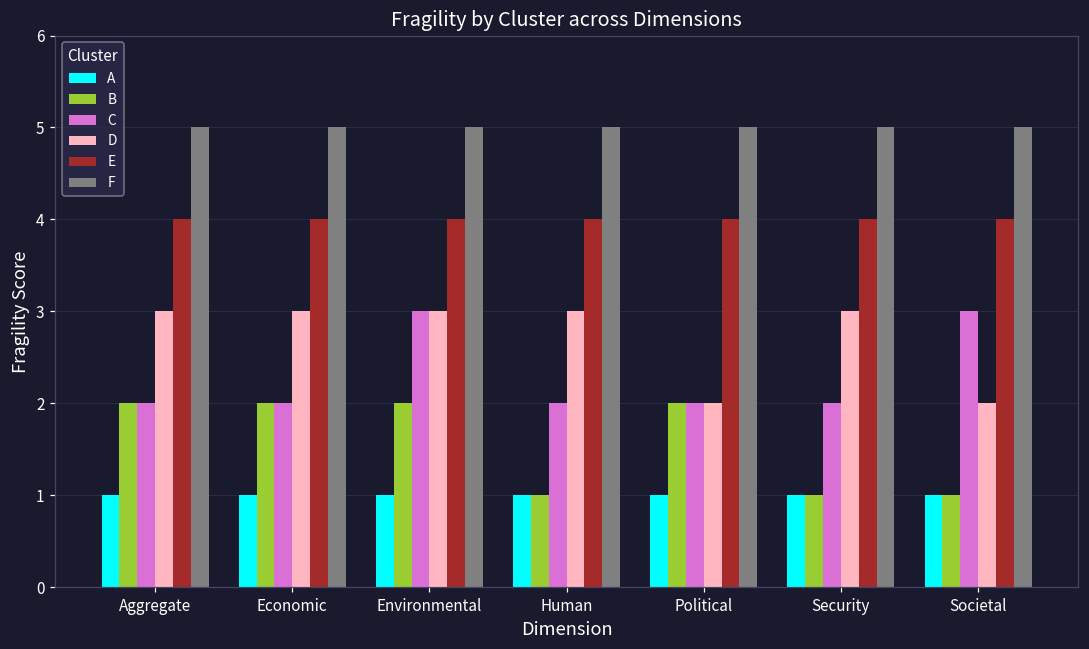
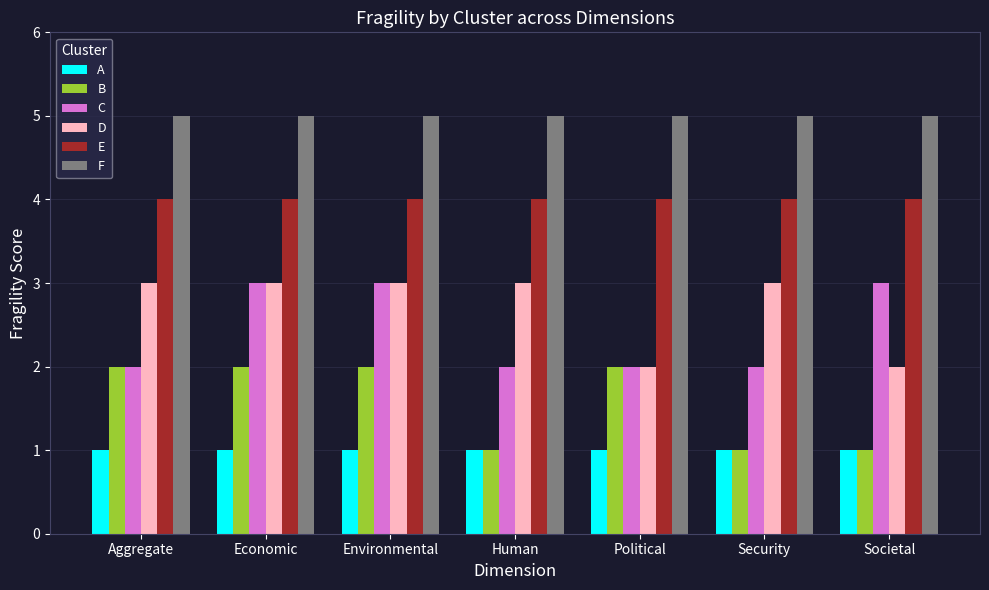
  {
    "A": {
      "Aggregate": 1,
      "Economic": 1,
      "Environmental": 1,
      "Human": 1,
      "Political": 1,
      "Security": 1,
      "Societal": 1
    },
    "B": {
      "Aggregate": 2,
      "Economic": 2,
      "Environmental": 2,
      "Human": 1,
      "Political": 2,
      "Security": 1,
      "Societal": 1
    },
    "C": {
      "Aggregate": 2,
-     "Economic": 2,
+     "Economic": 3,
      "Environmental": 3,
      "Human": 2,
      "Political": 2,
      "Security": 2,
      "Societal": 3
    },
    "D": {
      "Aggregate": 3,
      "Economic": 3,
      "Environmental": 3,
      "Human": 3,
      "Political": 2,
      "Security": 3,
      "Societal": 2
    },
    "E": {
      "Aggregate": 4,
      "Economic": 4,
      "Environmental": 4,
      "Human": 4,
      "Political": 4,
      "Security": 4,
      "Societal": 4
    },
    "F": {
      "Aggregate": 5,
      "Economic": 5,
      "Environmental": 5,
      "Human": 5,
      "Political": 5,
      "Security": 5,
      "Societal": 5
    }
  }
